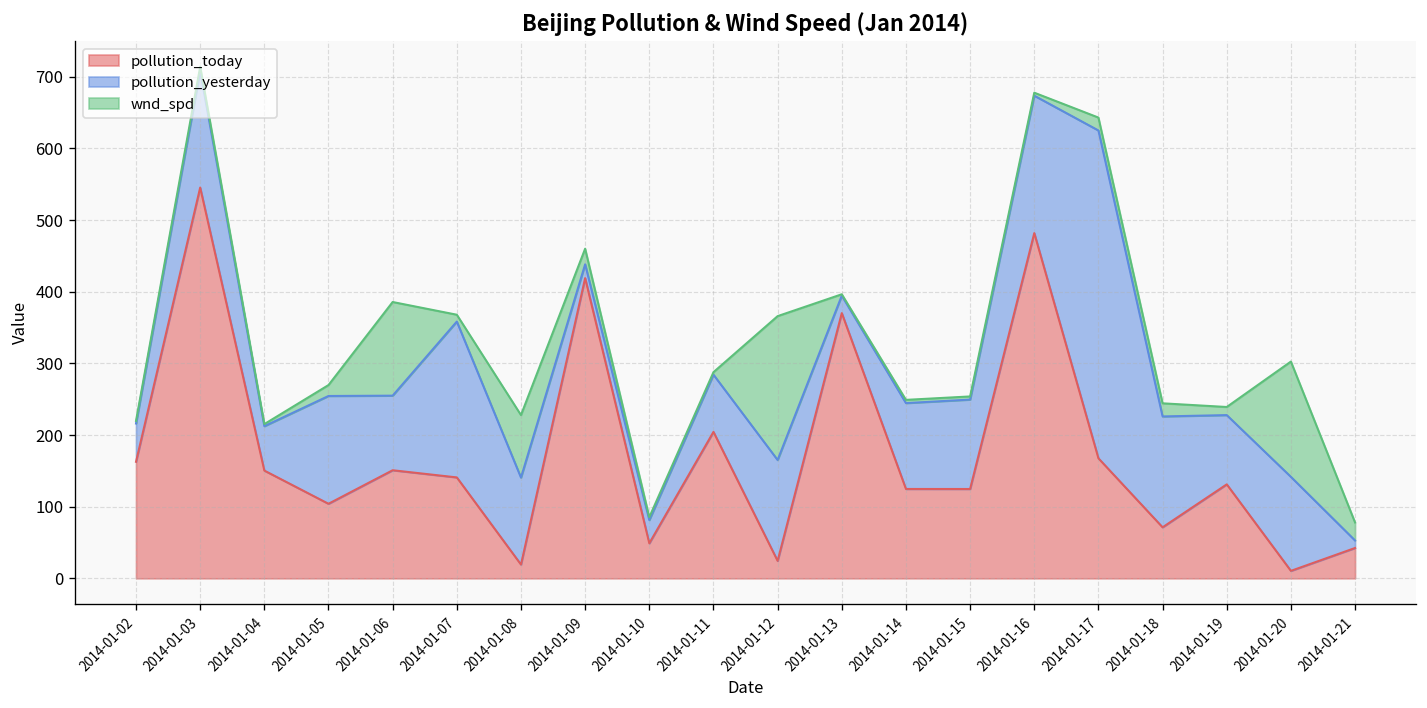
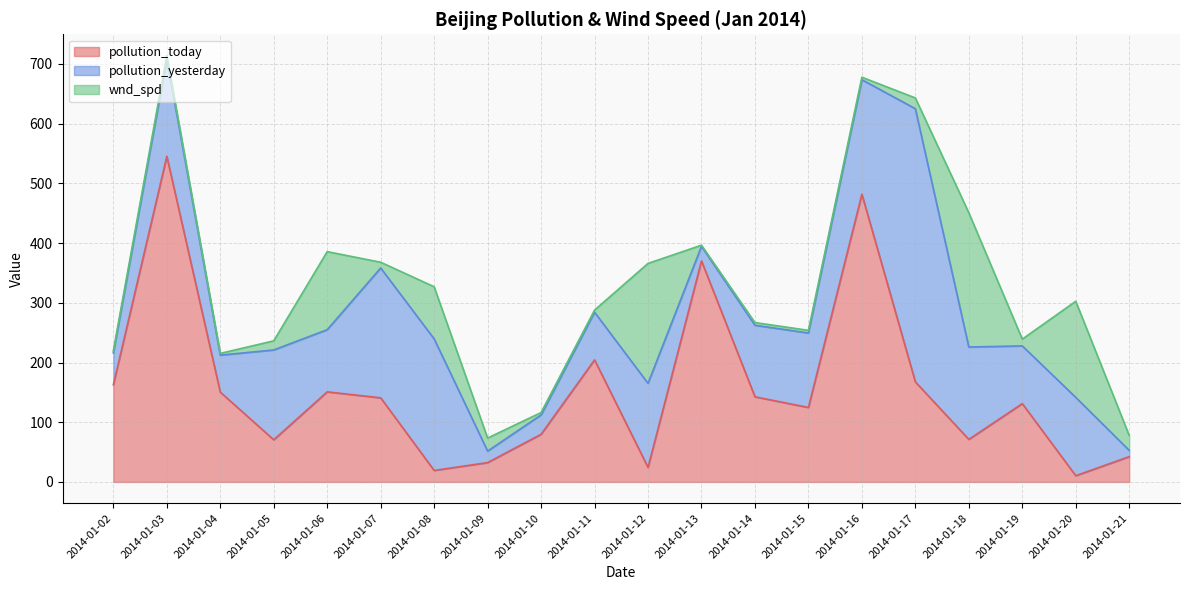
  {
    "pollution_today": {
      "2014-01-02": 160,
      "2014-01-03": 550,
      "2014-01-04": 150,
-     "2014-01-05": 100,
+     "2014-01-05": 70,
      "2014-01-06": 150,
      "2014-01-07": 140,
      "2014-01-08": 20,
-     "2014-01-09": 420,
-     "2014-01-10": 50,
+     "2014-01-09": 30,
+     "2014-01-10": 80,
      "2014-01-11": 200,
      "2014-01-12": 20,
      "2014-01-13": 370,
-     "2014-01-14": 120,
+     "2014-01-14": 140,
      "2014-01-15": 120,
      "2014-01-16": 480,
      "2014-01-17": 170,
      "2014-01-18": 70,
      "2014-01-19": 130,
      "2014-01-20": 10,
      "2014-01-21": 40
    },
    "pollution_yesterday": {
      "2014-01-05": 150,
      "2014-01-06": 100,
      "2014-01-07": 220,
-     "2014-01-08": 120,
+     "2014-01-08": 220,
      "2014-01-09": 20,
      "2014-01-12": 140,
      "2014-01-14": 120,
      "2014-01-15": 120,
      "2014-01-17": 460,
      "2014-01-18": 150,
      "2014-01-19": 100,
      "2014-01-20": 130,
      "2014-01-21": 10
    },
    "wnd_spd": {
      "2014-01-05": 20,
      "2014-01-06": 130,
      "2014-01-07": 10,
      "2014-01-08": 90,
      "2014-01-09": 20,
      "2014-01-12": 200,
      "2014-01-14": 0,
      "2014-01-15": 0,
      "2014-01-17": 20,
-     "2014-01-18": 20,
+     "2014-01-18": 220,
      "2014-01-19": 10,
      "2014-01-20": 160,
      "2014-01-21": 30
    }
  }
